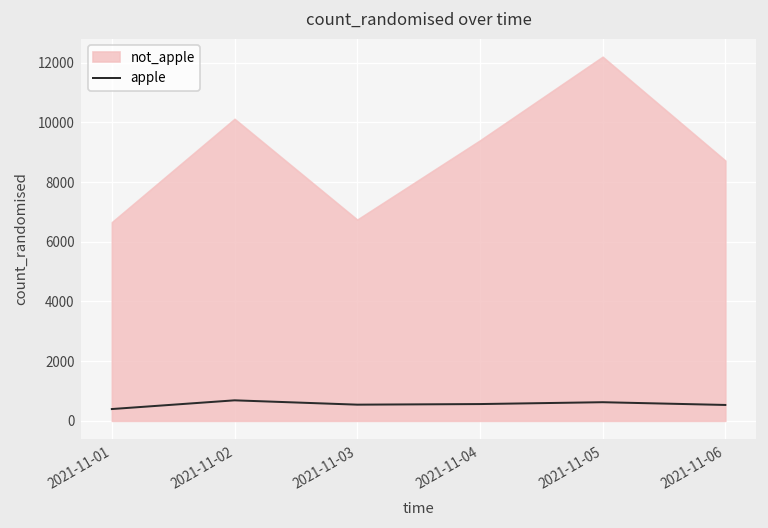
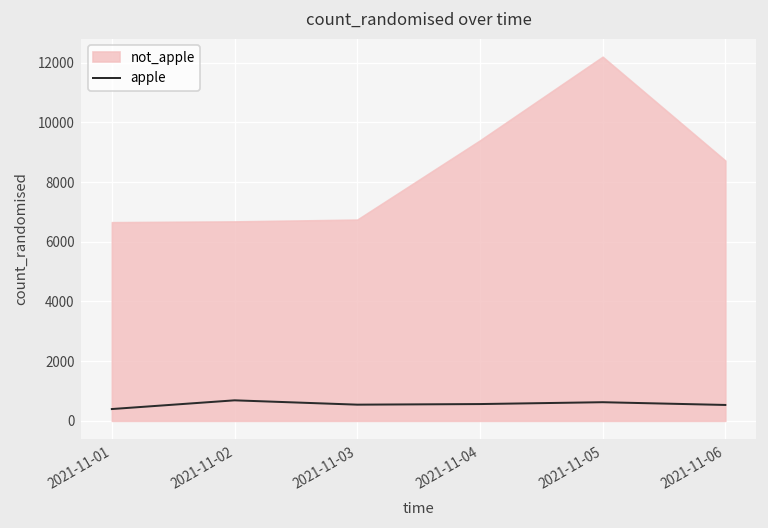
  {
    "apple": {
      "2021-11-01": 400,
      "2021-11-02": 700,
      "2021-11-03": 500,
      "2021-11-04": 600,
      "2021-11-05": 600,
      "2021-11-06": 500
    },
    "not_apple": {
      "2021-11-01": 6700,
-     "2021-11-02": 10100,
+     "2021-11-02": 6700,
      "2021-11-03": 6700,
      "2021-11-04": 9400,
      "2021-11-05": 12200,
      "2021-11-06": 8700
    }
  }
